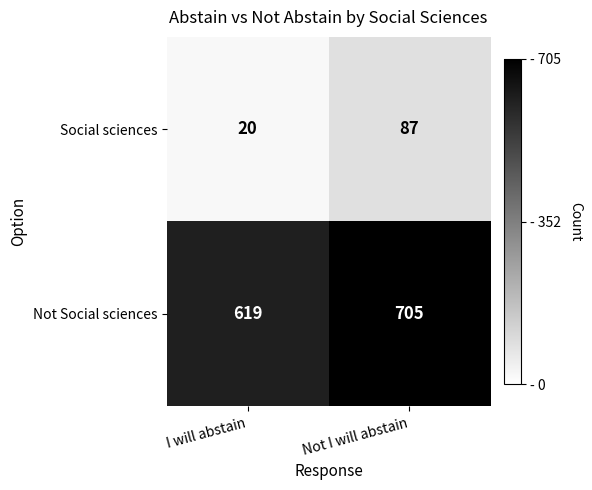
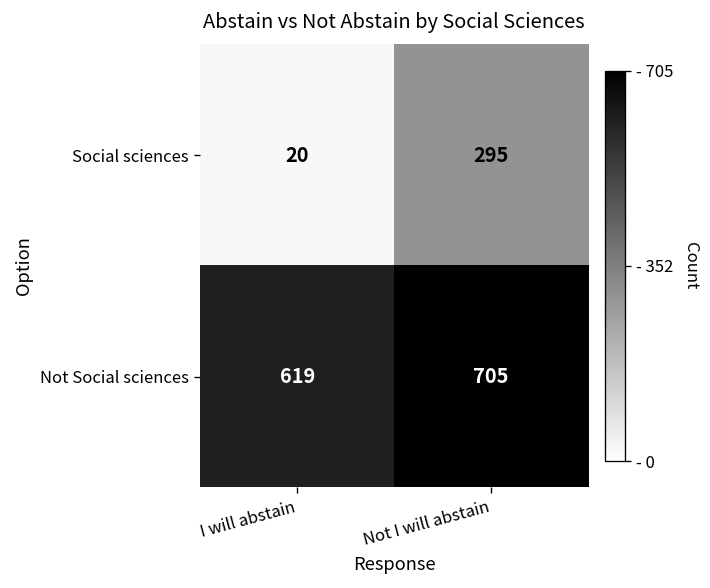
  {
    "Social sciences": {
      "I will abstain": 20,
-     "Not I will abstain": 87
+     "Not I will abstain": 295
    },
    "Not Social sciences": {
      "I will abstain": 619,
      "Not I will abstain": 705
    }
  }
